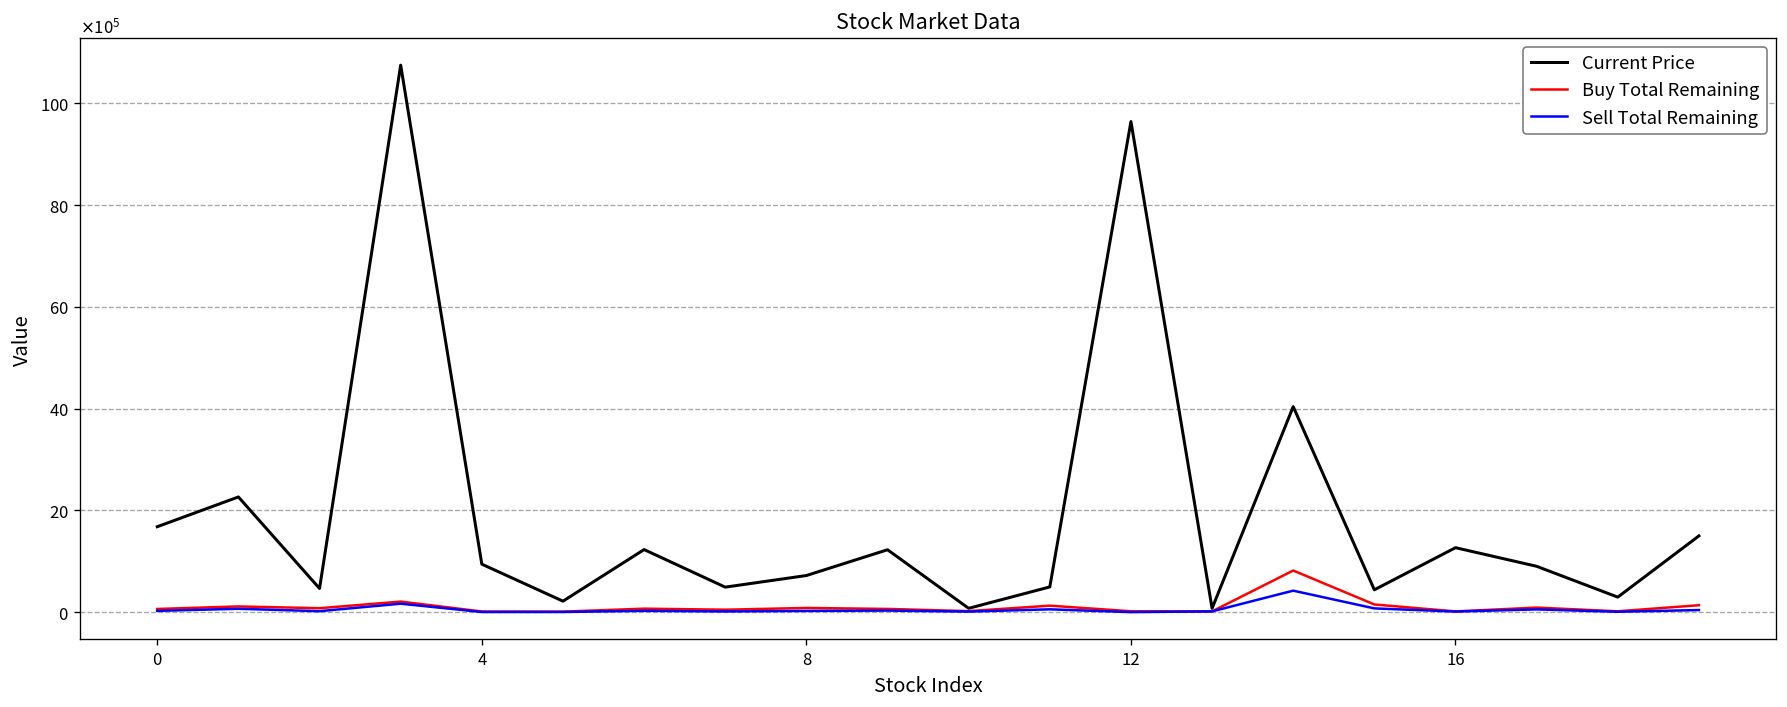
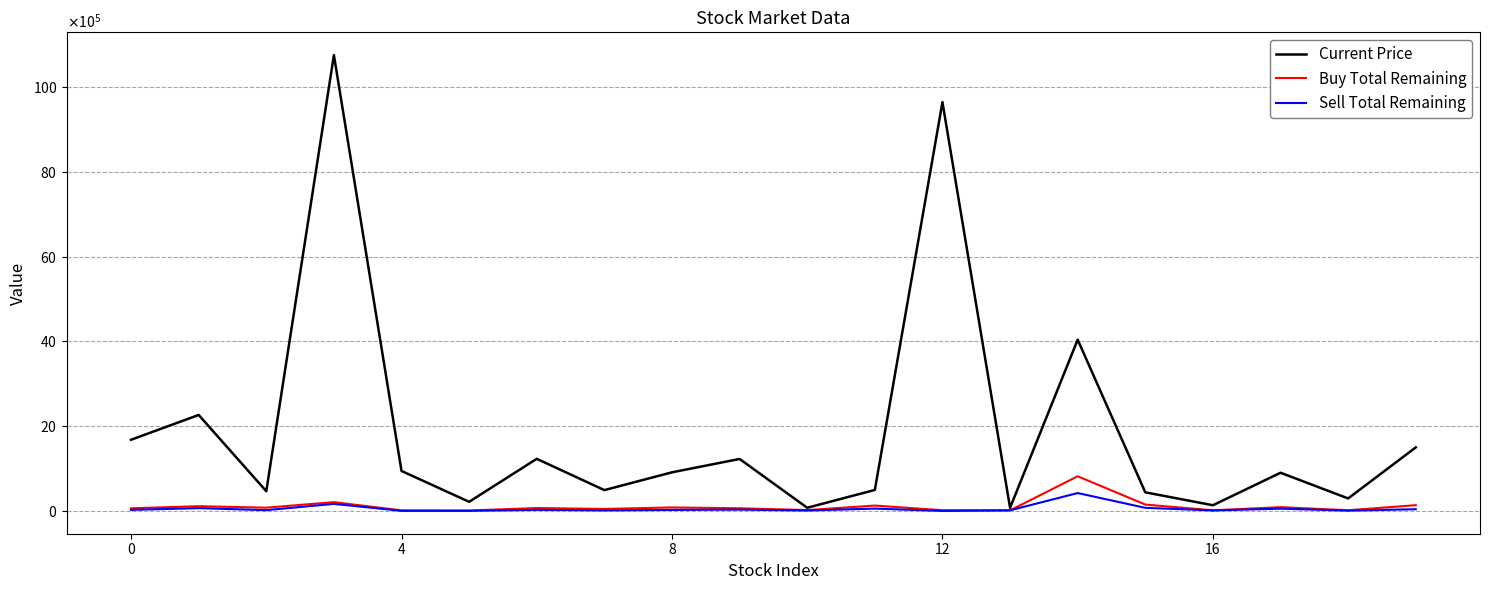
  {
    "Current Price": {
      "0": 1700000,
      "4": 900000,
-     "8": 700000,
+     "8": 900000,
      "12": 9600000,
-     "16": 1300000
+     "16": 100000
    }
  }
